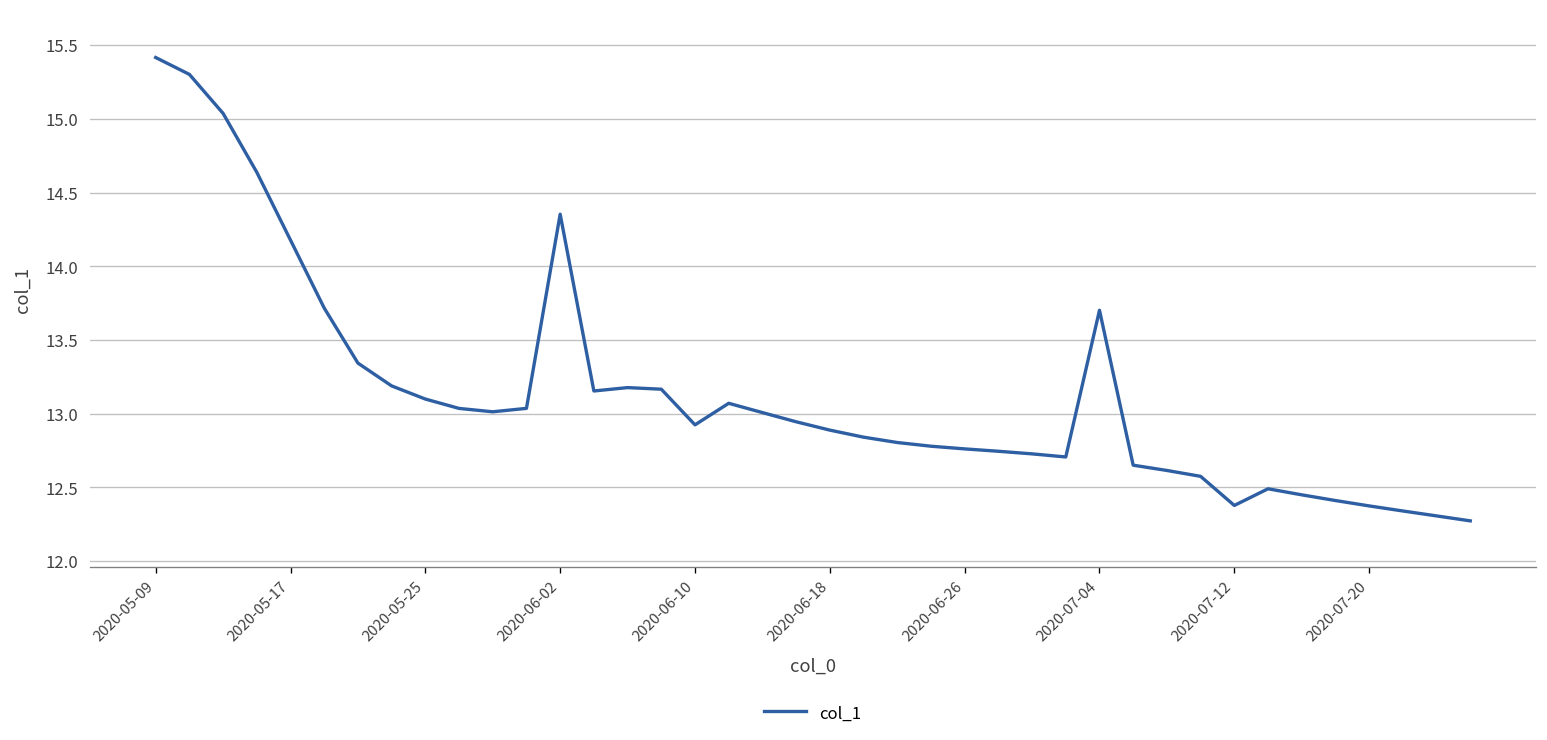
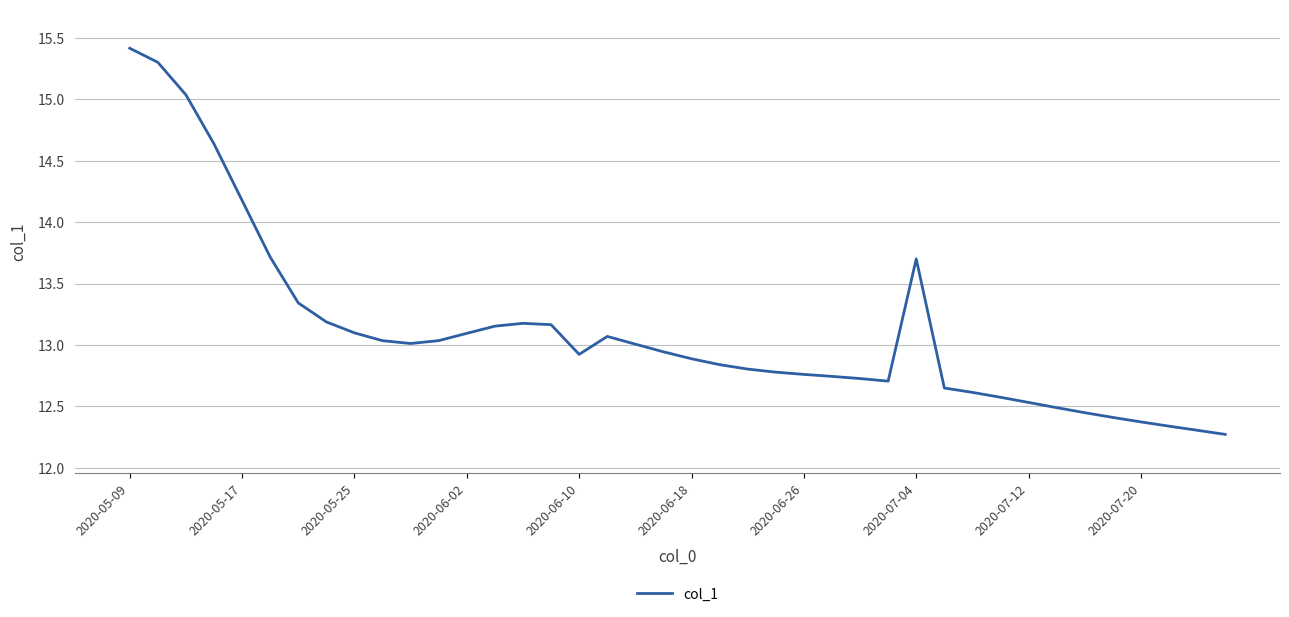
  {
    "2020-05-09": 15.42,
    "2020-05-17": 14.18,
    "2020-05-25": 13.10,
-   "2020-06-02": 14.35,
+   "2020-06-02": 13.10,
    "2020-06-10": 12.92,
    "2020-06-18": 12.89,
    "2020-06-26": 12.76,
    "2020-07-04": 13.70,
-   "2020-07-12": 12.38,
+   "2020-07-12": 12.53,
    "2020-07-20": 12.37
  }
